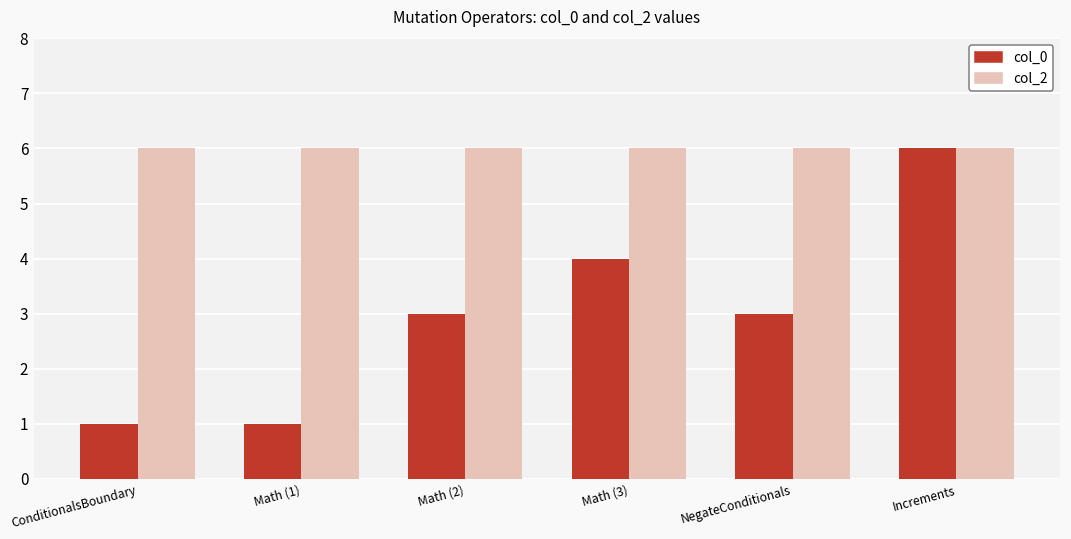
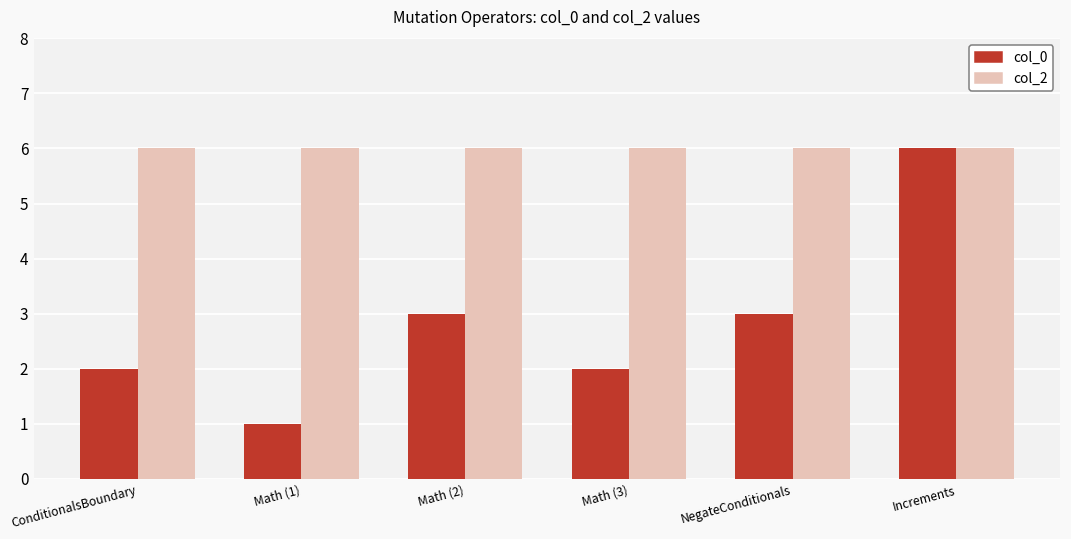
  {
    "col_0": {
-     "ConditionalsBoundary": 1,
+     "ConditionalsBoundary": 2,
      "Math (1)": 1,
      "Math (2)": 3,
-     "Math (3)": 4,
+     "Math (3)": 2,
      "NegateConditionals": 3,
      "Increments": 6
    },
    "col_2": {
      "ConditionalsBoundary": 6,
      "Math (1)": 6,
      "Math (2)": 6,
      "Math (3)": 6,
      "NegateConditionals": 6,
      "Increments": 6
    }
  }
